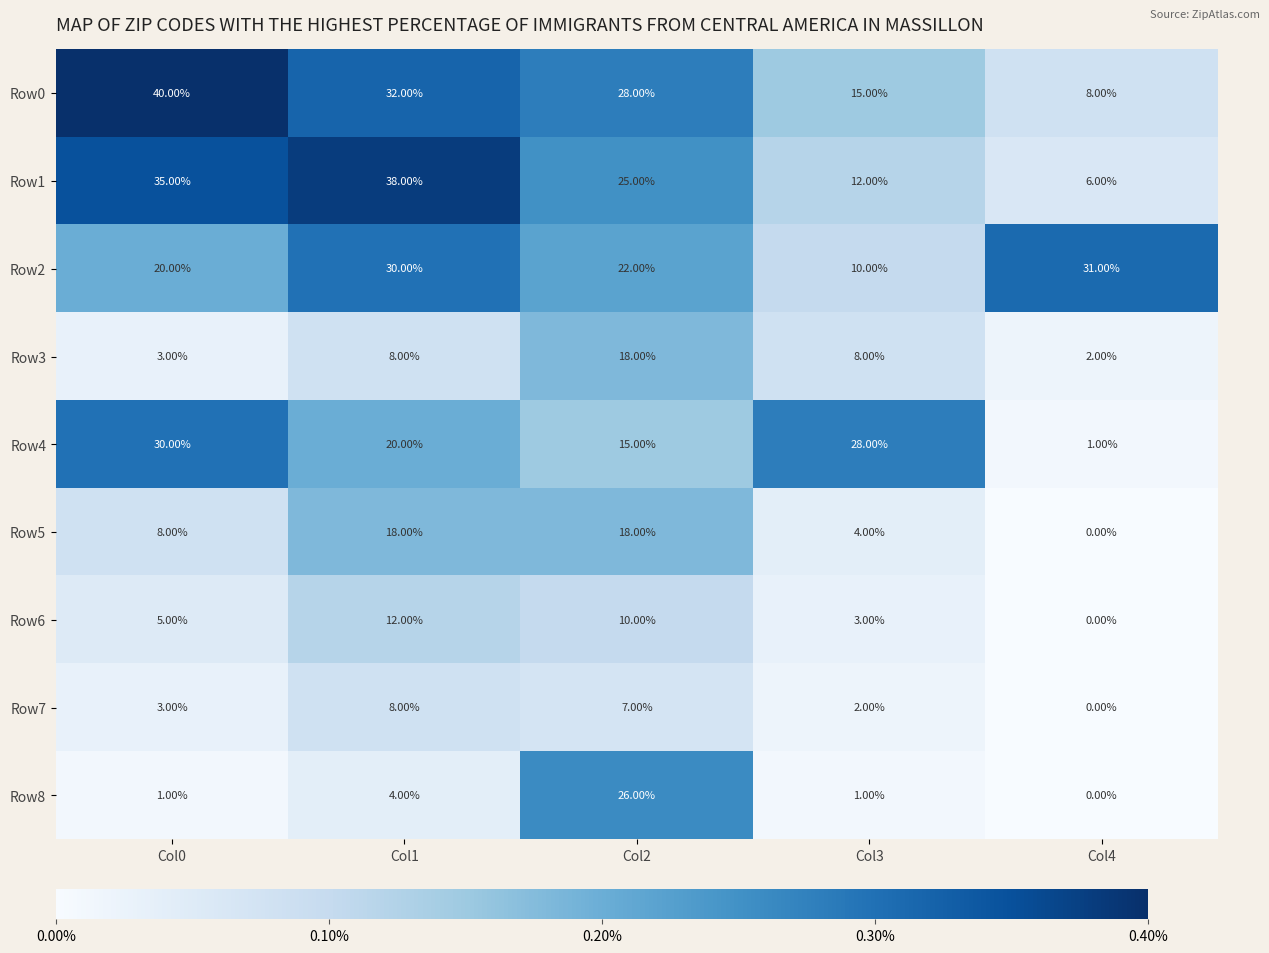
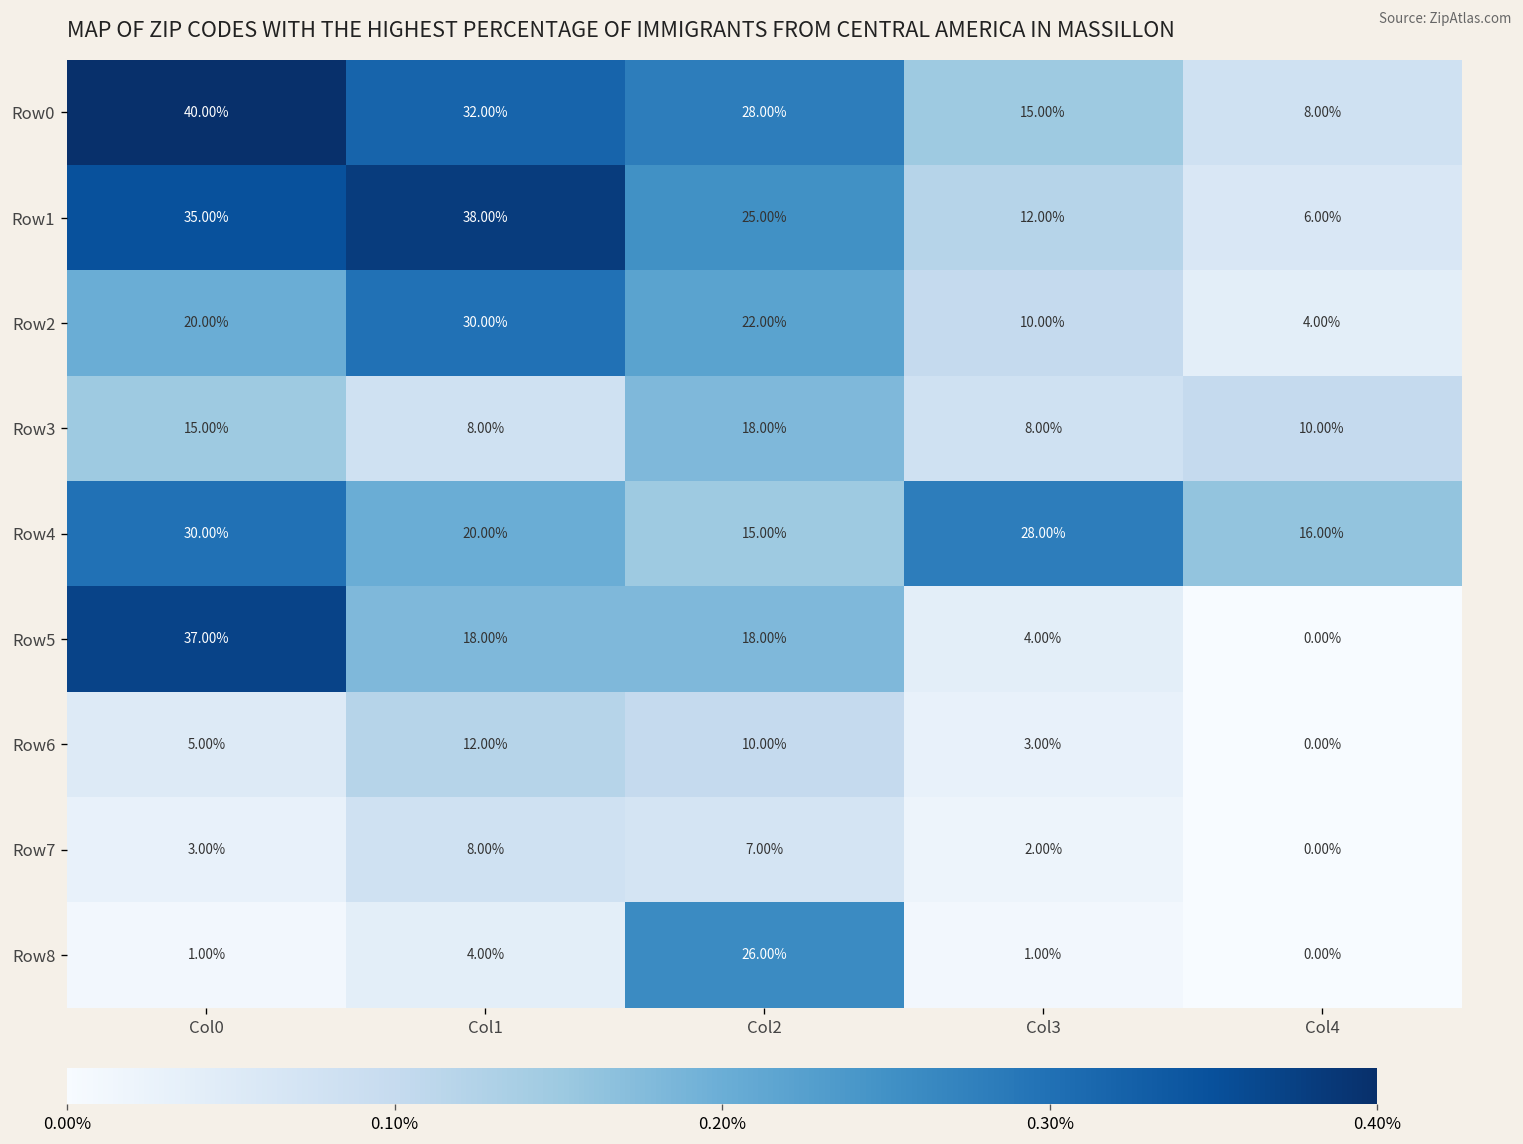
  {
    "Row0": {
      "Col0": "40.00%",
      "Col1": "32.00%",
      "Col2": "28.00%",
      "Col3": "15.00%",
      "Col4": "8.00%"
    },
    "Row1": {
      "Col0": "35.00%",
      "Col1": "38.00%",
      "Col2": "25.00%",
      "Col3": "12.00%",
      "Col4": "6.00%"
    },
    "Row2": {
      "Col0": "20.00%",
      "Col1": "30.00%",
      "Col2": "22.00%",
      "Col3": "10.00%",
-     "Col4": "31.00%"
+     "Col4": "4.00%"
    },
    "Row3": {
-     "Col0": "3.00%",
+     "Col0": "15.00%",
      "Col1": "8.00%",
      "Col2": "18.00%",
      "Col3": "8.00%",
-     "Col4": "2.00%"
+     "Col4": "10.00%"
    },
    "Row4": {
      "Col0": "30.00%",
      "Col1": "20.00%",
      "Col2": "15.00%",
      "Col3": "28.00%",
-     "Col4": "1.00%"
+     "Col4": "16.00%"
    },
    "Row5": {
-     "Col0": "8.00%",
+     "Col0": "37.00%",
      "Col1": "18.00%",
      "Col2": "18.00%",
      "Col3": "4.00%",
      "Col4": "0.00%"
    },
    "Row6": {
      "Col0": "5.00%",
      "Col1": "12.00%",
      "Col2": "10.00%",
      "Col3": "3.00%",
      "Col4": "0.00%"
    },
    "Row7": {
      "Col0": "3.00%",
      "Col1": "8.00%",
      "Col2": "7.00%",
      "Col3": "2.00%",
      "Col4": "0.00%"
    },
    "Row8": {
      "Col0": "1.00%",
      "Col1": "4.00%",
      "Col2": "26.00%",
      "Col3": "1.00%",
      "Col4": "0.00%"
    }
  }
